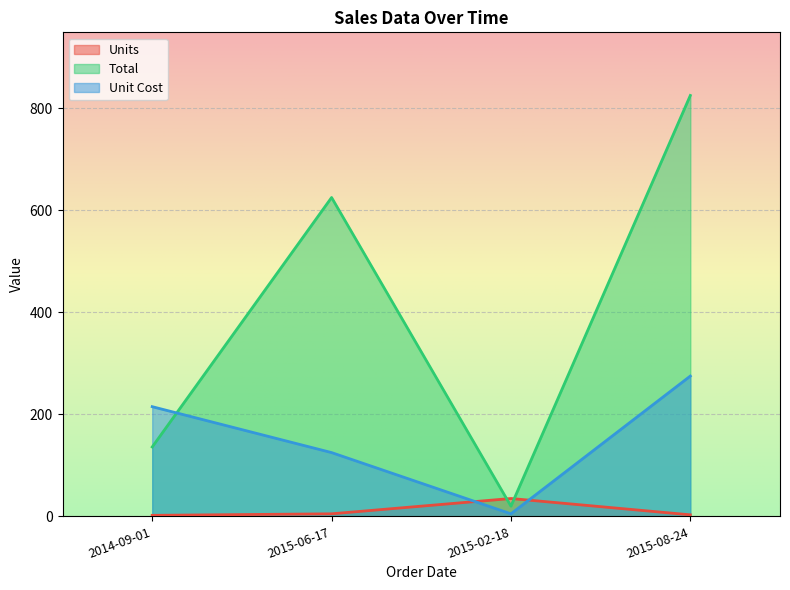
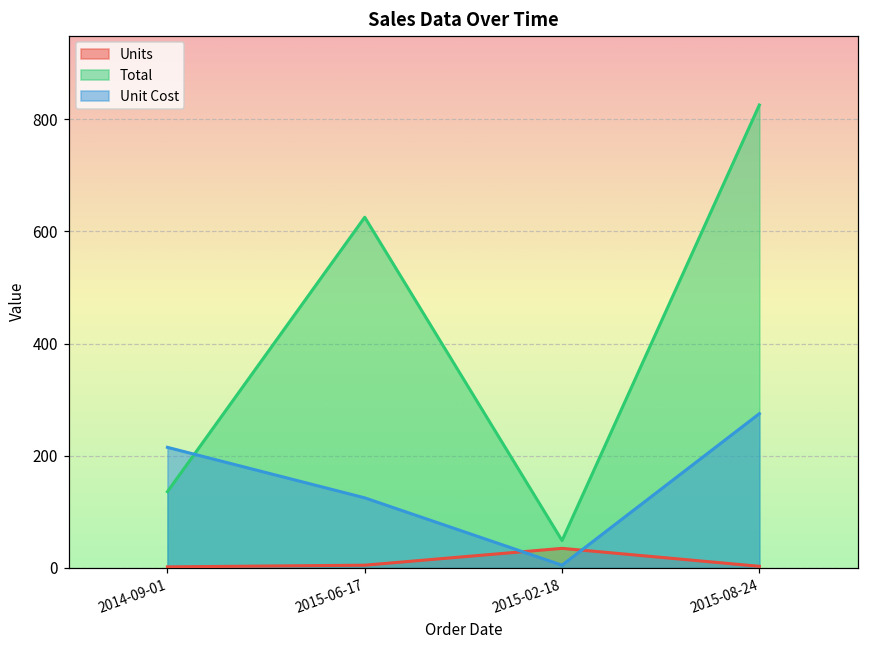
  {
    "Units": {
      "2014-09-01": 0,
      "2015-06-17": 10,
      "2015-02-18": 40,
      "2015-08-24": 0
    },
    "Total": {
      "2014-09-01": 140,
      "2015-06-17": 630,
-     "2015-02-18": 20,
+     "2015-02-18": 50,
      "2015-08-24": 830
    },
    "Unit Cost": {
      "2014-09-01": 220,
      "2015-06-17": 130,
      "2015-02-18": 0,
      "2015-08-24": 280
    }
  }
